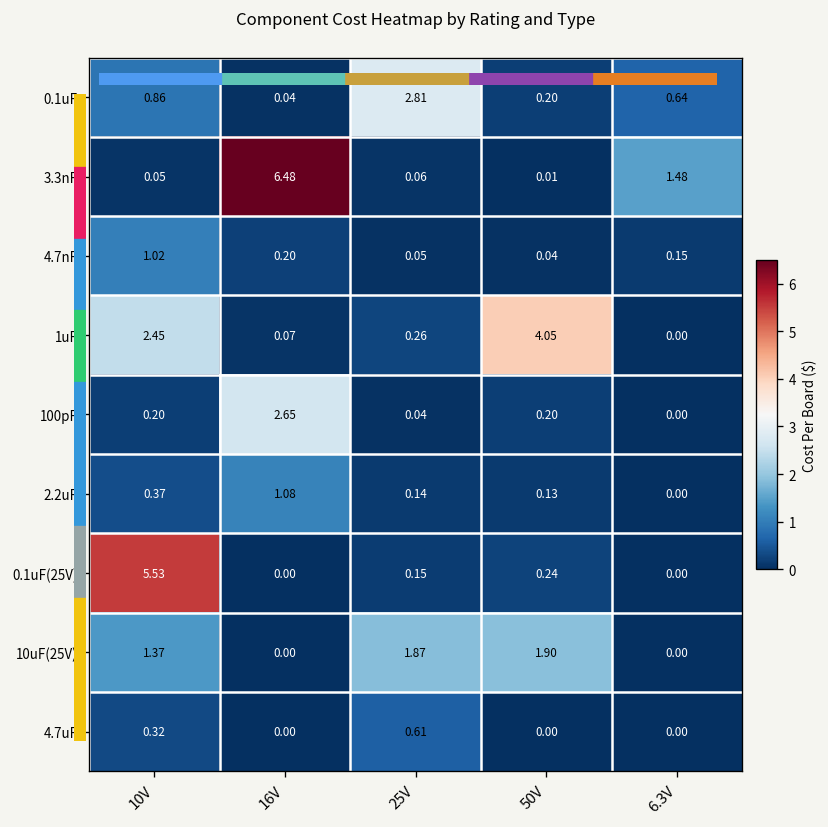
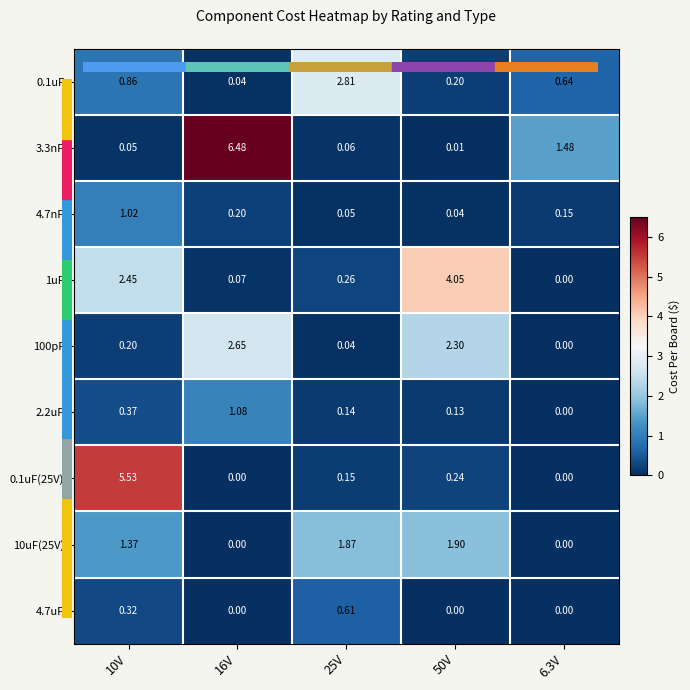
  {
    "0.1uF": {
      "10V": 0.86,
      "16V": 0.04,
      "25V": 2.81,
      "50V": 0.20,
      "6.3V": 0.64
    },
    "3.3nF": {
      "10V": 0.05,
      "16V": 6.48,
      "25V": 0.06,
      "50V": 0.01,
      "6.3V": 1.48
    },
    "4.7nF": {
      "10V": 1.02,
      "16V": 0.20,
      "25V": 0.05,
      "50V": 0.04,
      "6.3V": 0.15
    },
    "1uF": {
      "10V": 2.45,
      "16V": 0.07,
      "25V": 0.26,
      "50V": 4.05,
      "6.3V": 0.00
    },
    "100pF": {
      "10V": 0.20,
      "16V": 2.65,
      "25V": 0.04,
-     "50V": 0.20,
+     "50V": 2.30,
      "6.3V": 0.00
    },
    "2.2uF": {
      "10V": 0.37,
      "16V": 1.08,
      "25V": 0.14,
      "50V": 0.13,
      "6.3V": 0.00
    },
    "0.1uF(25V)": {
      "10V": 5.53,
      "16V": 0.00,
      "25V": 0.15,
      "50V": 0.24,
      "6.3V": 0.00
    },
    "10uF(25V)": {
      "10V": 1.37,
      "16V": 0.00,
      "25V": 1.87,
      "50V": 1.90,
      "6.3V": 0.00
    },
    "4.7uF": {
      "10V": 0.32,
      "16V": 0.00,
      "25V": 0.61,
      "50V": 0.00,
      "6.3V": 0.00
    }
  }
